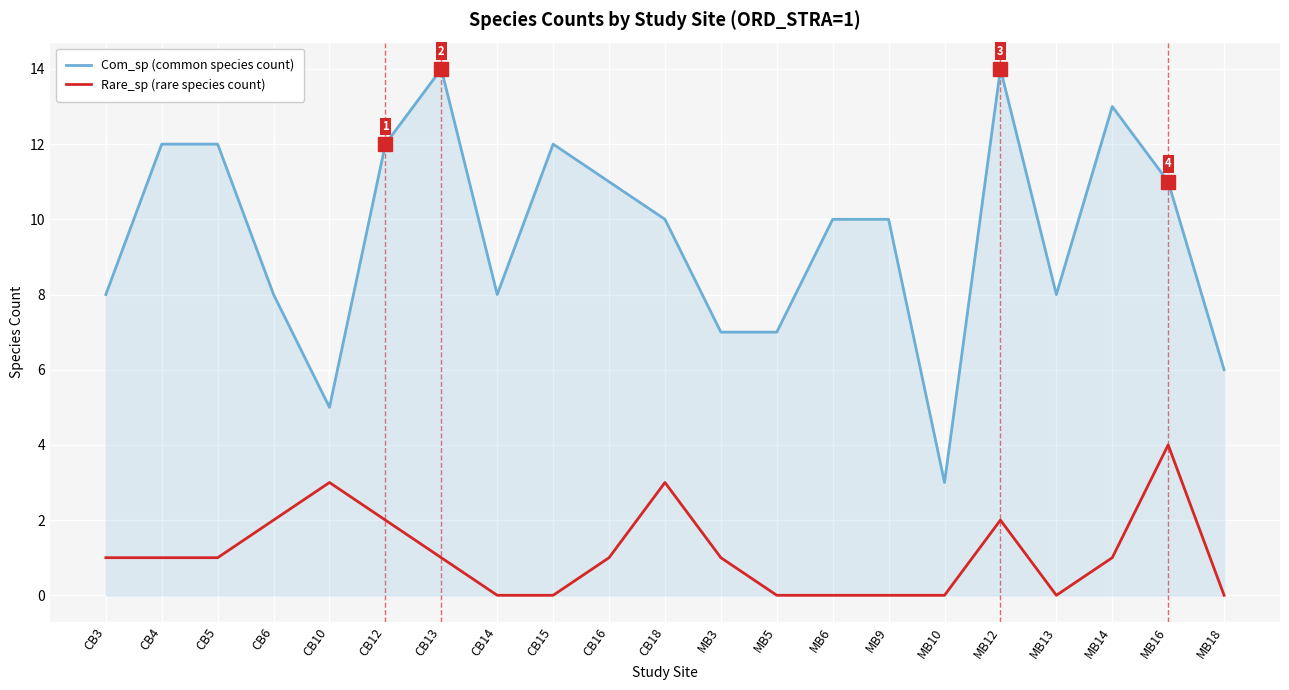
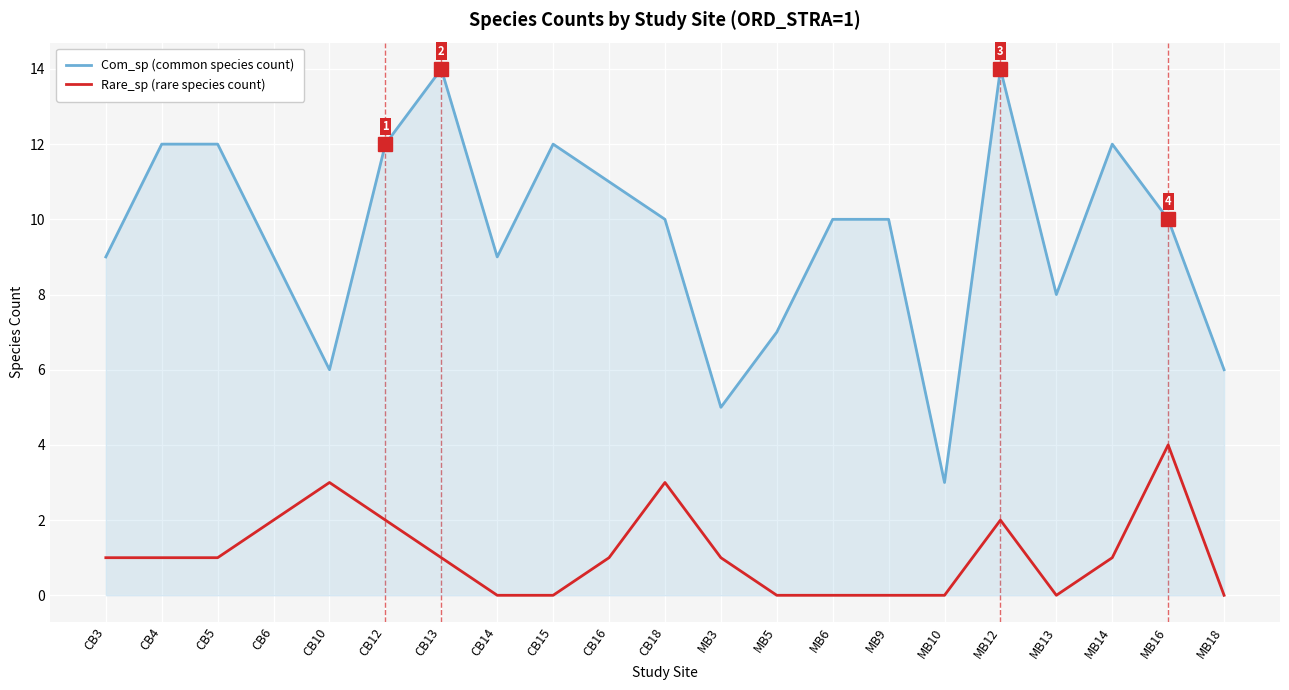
  {
    "Com_sp (common species count)": {
-     "CB3": 8,
+     "CB3": 9,
      "CB4": 12,
      "CB5": 12,
-     "CB6": 8,
-     "CB10": 5,
-     "CB14": 8,
+     "CB6": 9,
+     "CB10": 6,
+     "CB14": 9,
      "CB15": 12,
      "CB16": 11,
      "CB18": 10,
-     "MB3": 7,
+     "MB3": 5,
      "MB5": 7,
      "MB6": 10,
      "MB9": 10,
      "MB10": 3,
      "MB13": 8,
-     "MB14": 13,
-     "MB16": 11,
+     "MB14": 12,
+     "MB16": 10,
      "MB18": 6
    }
  }
